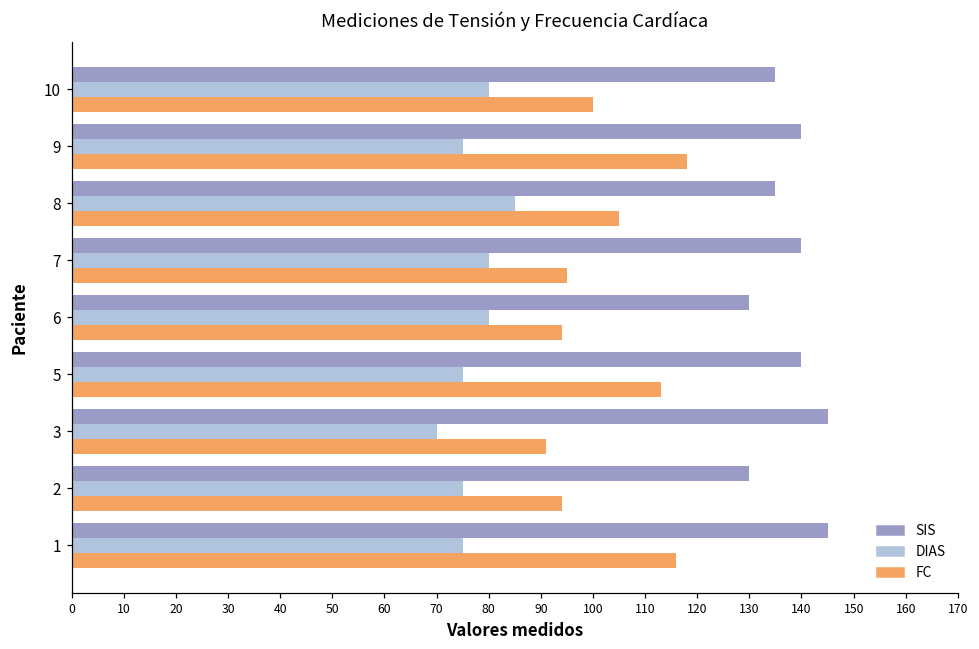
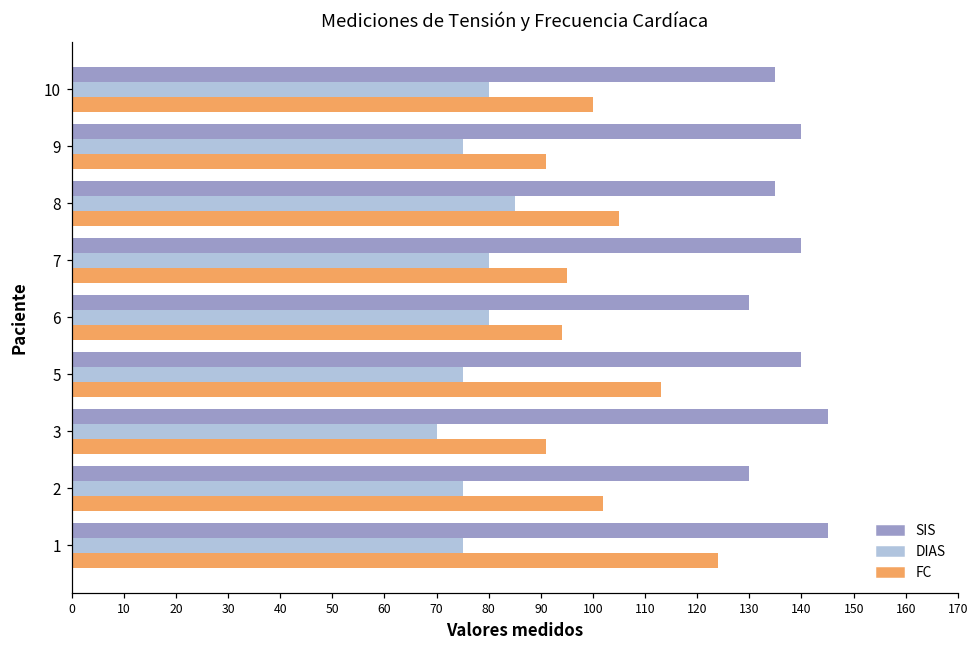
  {
    "FC": {
      "10": 100,
-     "9": 118,
+     "9": 91,
      "8": 105,
      "7": 95,
      "6": 94,
      "5": 113,
      "3": 91,
-     "2": 94,
-     "1": 116
+     "2": 102,
+     "1": 124
    }
  }
